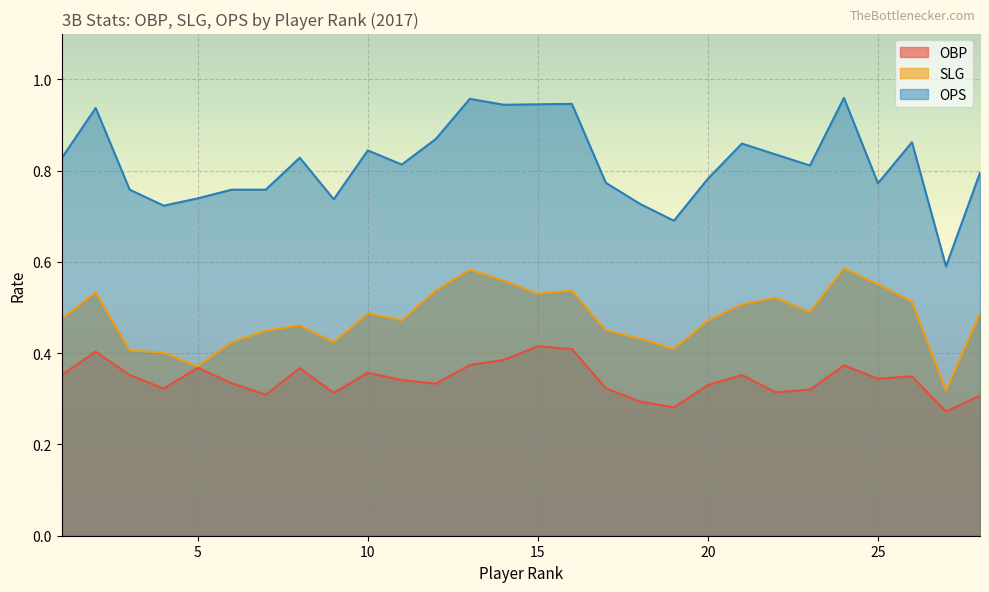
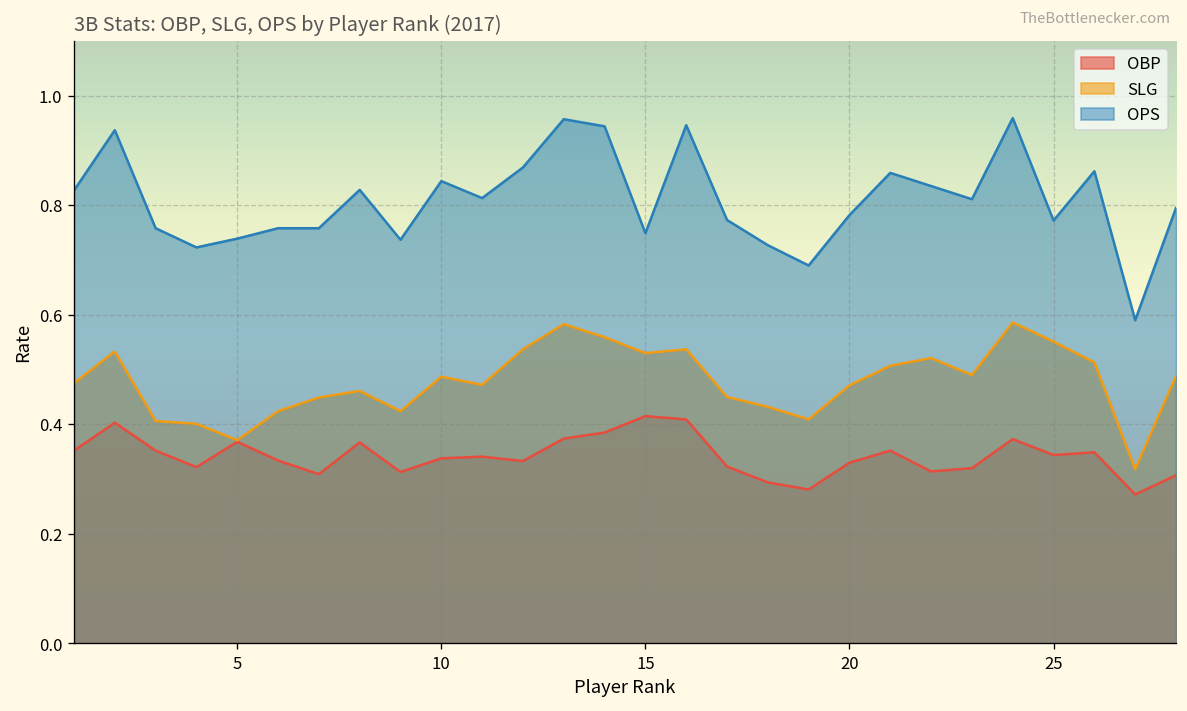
  {
    "OBP": {
-     "10": 0.36,
+     "10": 0.34,
      "15": 0.42,
      "20": 0.33,
      "25": 0.34
    },
    "SLG": {
      "10": 0.49,
      "15": 0.53,
      "20": 0.47,
      "25": 0.55
    },
    "OPS": {
      "5": 0.74,
      "10": 0.84,
-     "15": 0.95,
+     "15": 0.75,
      "20": 0.78,
      "25": 0.77
    }
  }
